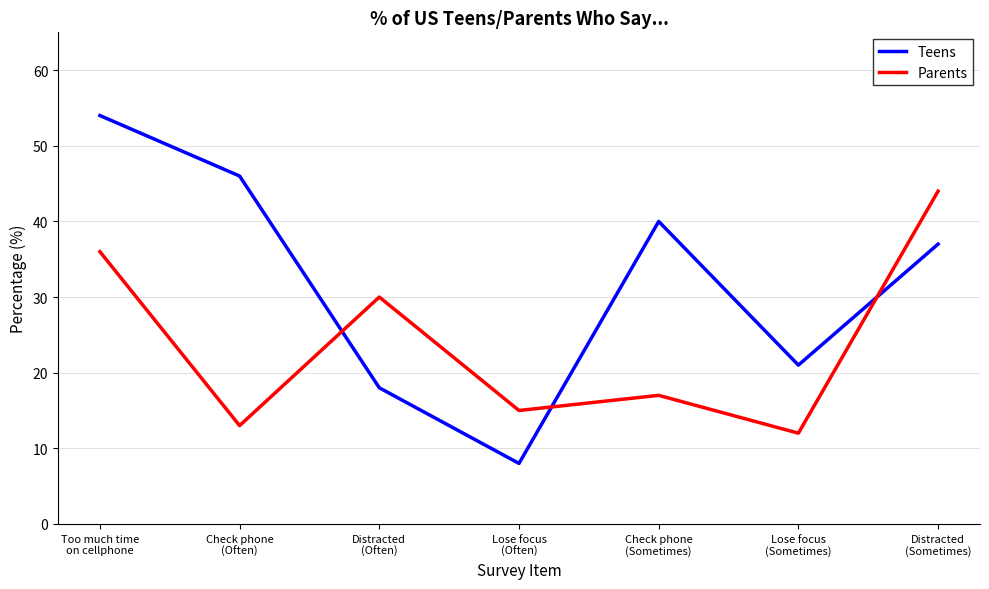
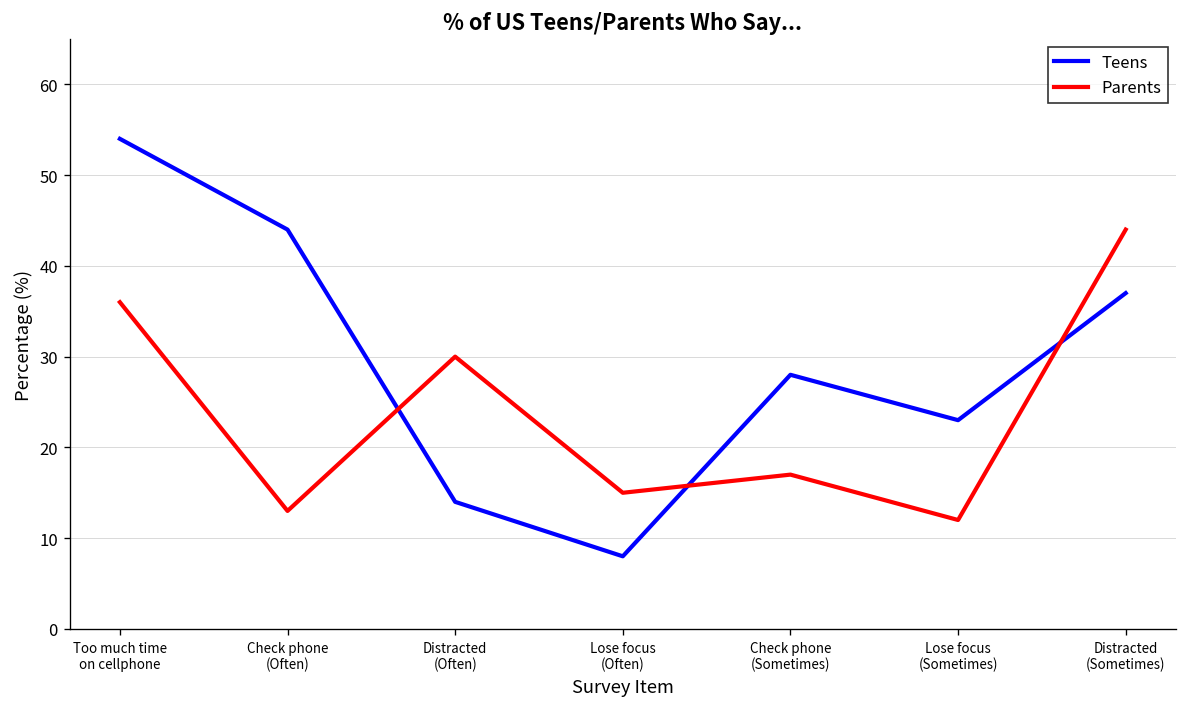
  {
    "Teens": {
      "Too much time on cellphone": 54,
-     "Check phone (Often)": 46,
-     "Distracted (Often)": 18,
+     "Check phone (Often)": 44,
+     "Distracted (Often)": 14,
      "Lose focus (Often)": 8,
-     "Check phone (Sometimes)": 40,
-     "Lose focus (Sometimes)": 21,
+     "Check phone (Sometimes)": 28,
+     "Lose focus (Sometimes)": 23,
      "Distracted (Sometimes)": 37
    },
    "Parents": {
      "Too much time on cellphone": 36,
      "Check phone (Often)": 13,
      "Distracted (Often)": 30,
      "Lose focus (Often)": 15,
      "Check phone (Sometimes)": 17,
      "Lose focus (Sometimes)": 12,
      "Distracted (Sometimes)": 44
    }
  }
